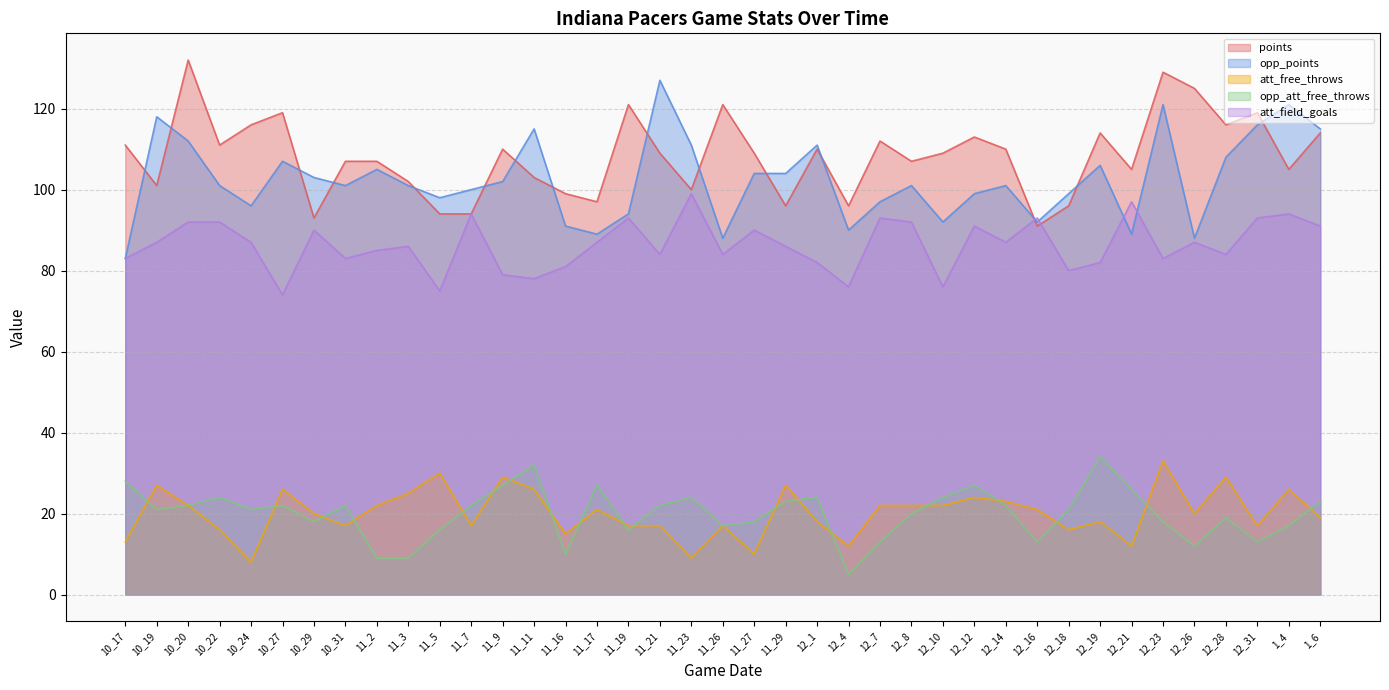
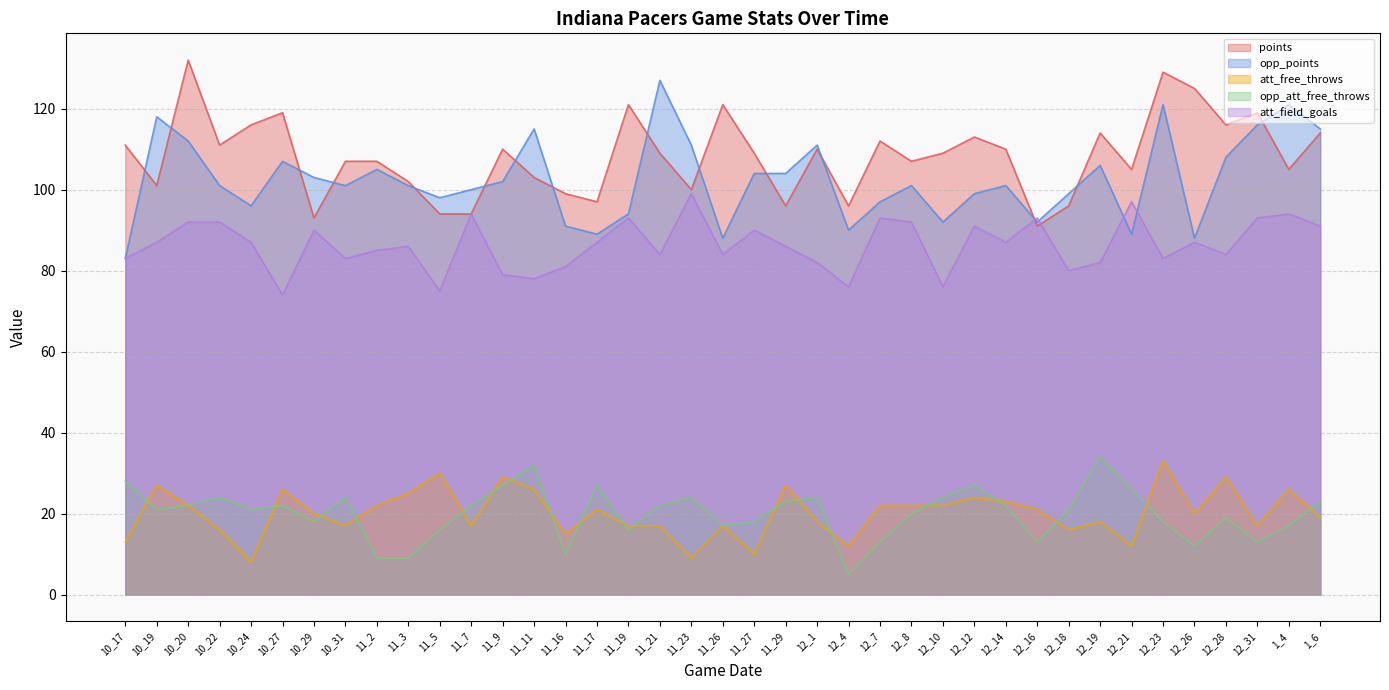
  {
    "points": {
      "10_17": 111,
      "10_19": 101,
      "10_20": 132,
      "10_22": 111,
      "10_24": 116,
      "10_27": 119,
      "10_29": 93,
      "10_31": 107,
      "11_2": 107,
      "11_3": 102,
      "11_5": 94,
      "11_9": 110,
      "11_11": 103,
      "11_16": 99,
      "11_17": 97,
      "11_19": 121,
      "11_21": 109,
      "11_23": 100,
      "11_26": 121,
      "11_27": 109,
      "11_29": 96,
      "12_1": 110,
      "12_4": 96,
      "12_7": 112,
      "12_8": 107,
      "12_10": 109,
      "12_12": 113,
      "12_14": 110,
      "12_16": 91,
      "12_18": 96,
      "12_19": 114,
      "12_21": 105,
      "12_23": 129,
      "12_26": 125,
      "12_28": 116,
      "1_4": 105,
      "1_6": 114
    },
    "att_free_throws": {
      "10_17": 13,
      "10_19": 27,
      "10_22": 16,
      "10_24": 8,
      "10_27": 26,
      "10_29": 20,
      "10_31": 17,
      "11_2": 22,
      "11_3": 25,
      "11_5": 30,
      "11_7": 17,
      "11_9": 29,
      "11_11": 26,
      "11_16": 15,
      "11_17": 21,
      "11_19": 17,
      "11_21": 17,
      "11_23": 9,
      "11_27": 10,
      "11_29": 27,
      "12_1": 18,
      "12_4": 12,
      "12_7": 22,
      "12_8": 22,
      "12_10": 22,
      "12_12": 24,
      "12_14": 23,
      "12_16": 21,
      "12_18": 16,
      "12_19": 18,
      "12_21": 12,
      "12_23": 33,
      "12_26": 20,
      "12_28": 29,
      "12_31": 17,
      "1_4": 26,
      "1_6": 19
    },
    "opp_att_free_throws": {
      "10_17": 28,
      "10_19": 21,
      "10_22": 24,
      "10_24": 21,
      "10_27": 22,
      "10_29": 18,
-     "10_31": 22,
+     "10_31": 24,
      "11_2": 9,
      "11_3": 9,
      "11_5": 16,
      "11_7": 22,
      "11_9": 27,
      "11_11": 32,
      "11_16": 10,
      "11_17": 27,
      "11_19": 16,
      "11_21": 22,
      "11_23": 24,
      "11_27": 18,
      "11_29": 23,
      "12_1": 24,
      "12_4": 5,
      "12_7": 13,
      "12_8": 20,
      "12_10": 24,
      "12_12": 27,
      "12_14": 22,
      "12_16": 13,
      "12_18": 21,
      "12_19": 34,
      "12_21": 26,
      "12_23": 18,
      "12_26": 12,
      "12_28": 19,
      "12_31": 13,
      "1_4": 17,
      "1_6": 23
    }
  }
